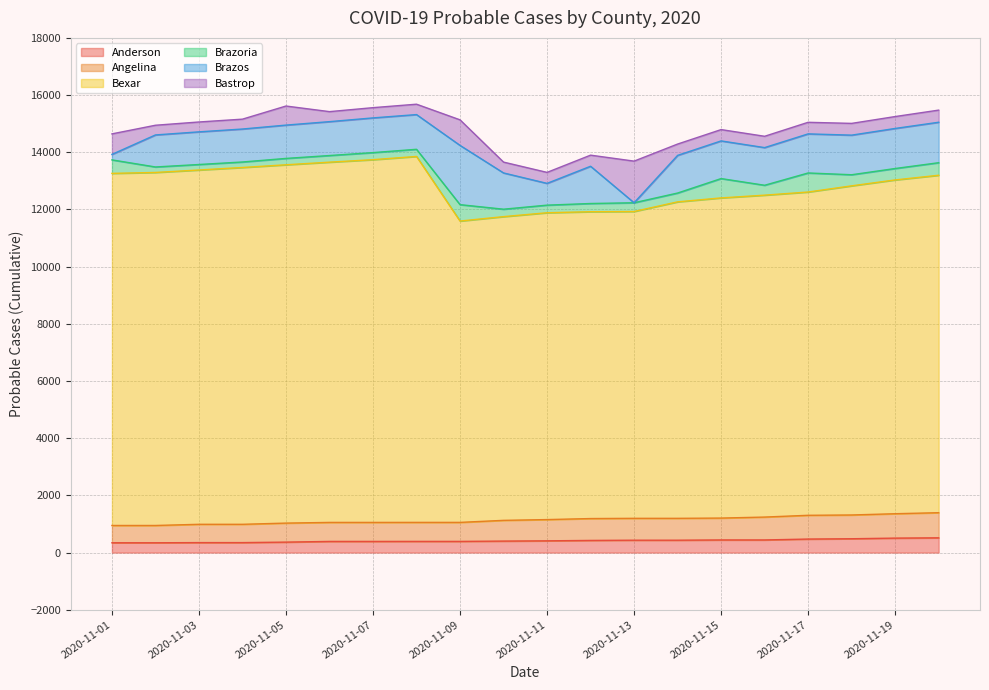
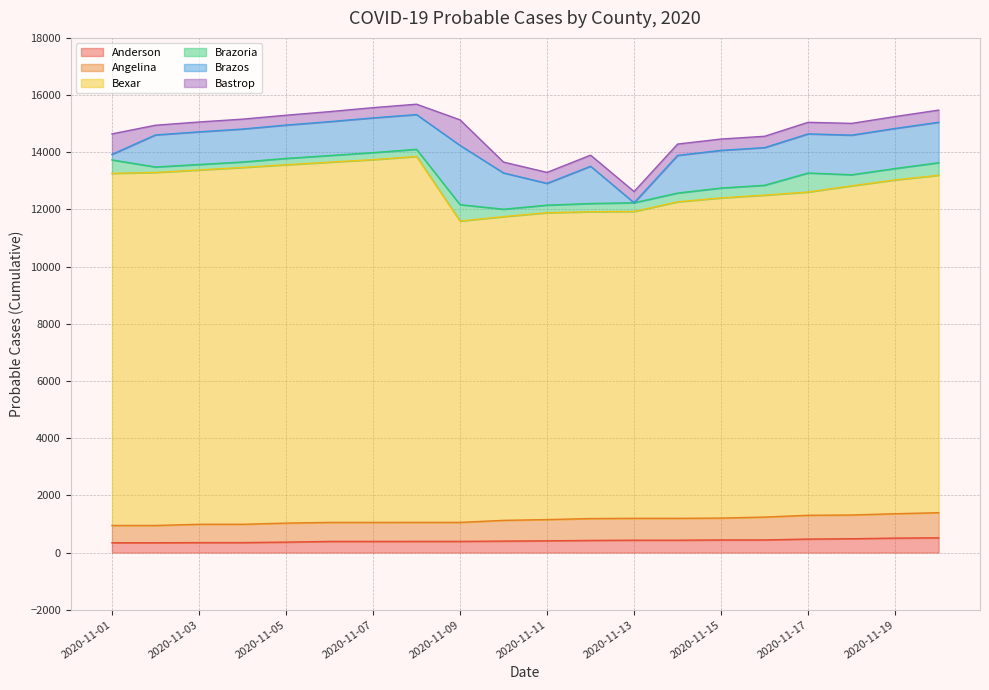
  {
    "Brazoria": {
      "2020-11-01": 500,
      "2020-11-03": 200,
      "2020-11-05": 200,
      "2020-11-07": 200,
      "2020-11-09": 600,
      "2020-11-11": 300,
-     "2020-11-15": 700,
+     "2020-11-15": 300,
      "2020-11-17": 700,
      "2020-11-19": 400
    },
    "Brazos": {
      "2020-11-01": 200,
      "2020-11-03": 1100,
      "2020-11-05": 1200,
      "2020-11-07": 1200,
      "2020-11-09": 2100,
      "2020-11-11": 800,
      "2020-11-15": 1300,
      "2020-11-17": 1400,
      "2020-11-19": 1400
    },
    "Bastrop": {
      "2020-11-01": 700,
      "2020-11-03": 300,
-     "2020-11-05": 700,
+     "2020-11-05": 300,
      "2020-11-07": 400,
      "2020-11-09": 900,
      "2020-11-11": 400,
-     "2020-11-13": 1500,
+     "2020-11-13": 400,
      "2020-11-15": 400,
      "2020-11-17": 400,
      "2020-11-19": 400
    }
  }
